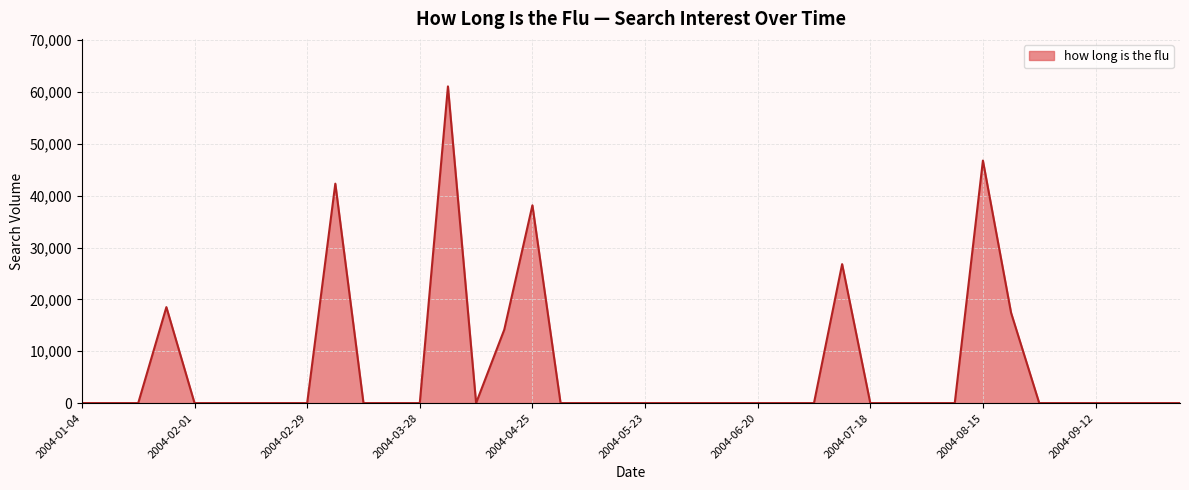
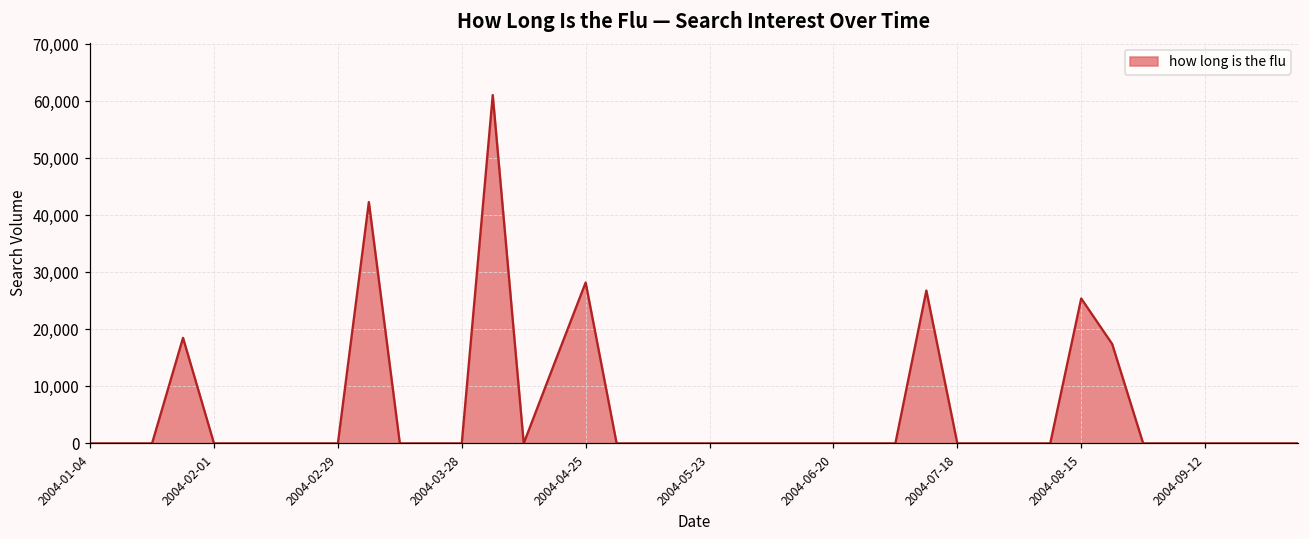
  {
    "2004-01-04": "0",
    "2004-02-01": "0",
    "2004-02-29": "0",
    "2004-03-28": "0",
-   "2004-04-25": "38,000",
+   "2004-04-25": "28,000",
    "2004-05-23": "0",
    "2004-06-20": "0",
    "2004-07-18": "0",
-   "2004-08-15": "47,000",
+   "2004-08-15": "25,000",
    "2004-09-12": "0"
  }
